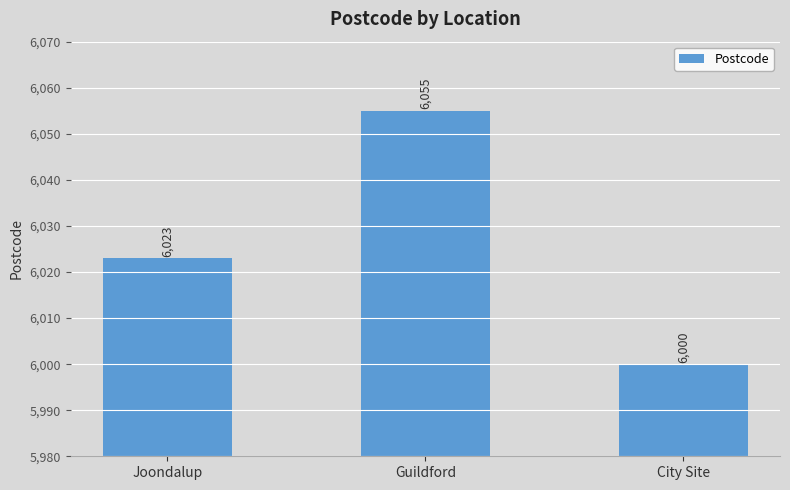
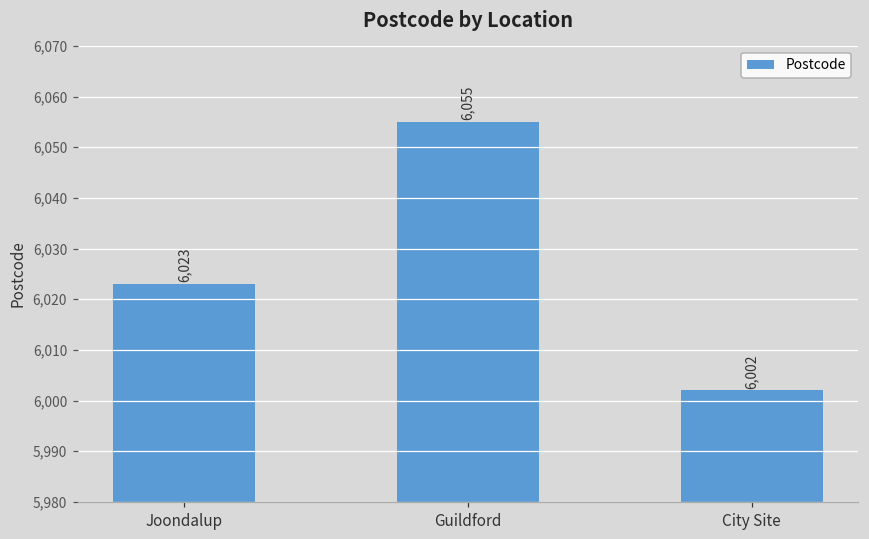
  {
    "Joondalup": "6,023",
    "Guildford": "6,055",
-   "City Site": "6,000"
+   "City Site": "6,002"
  }
